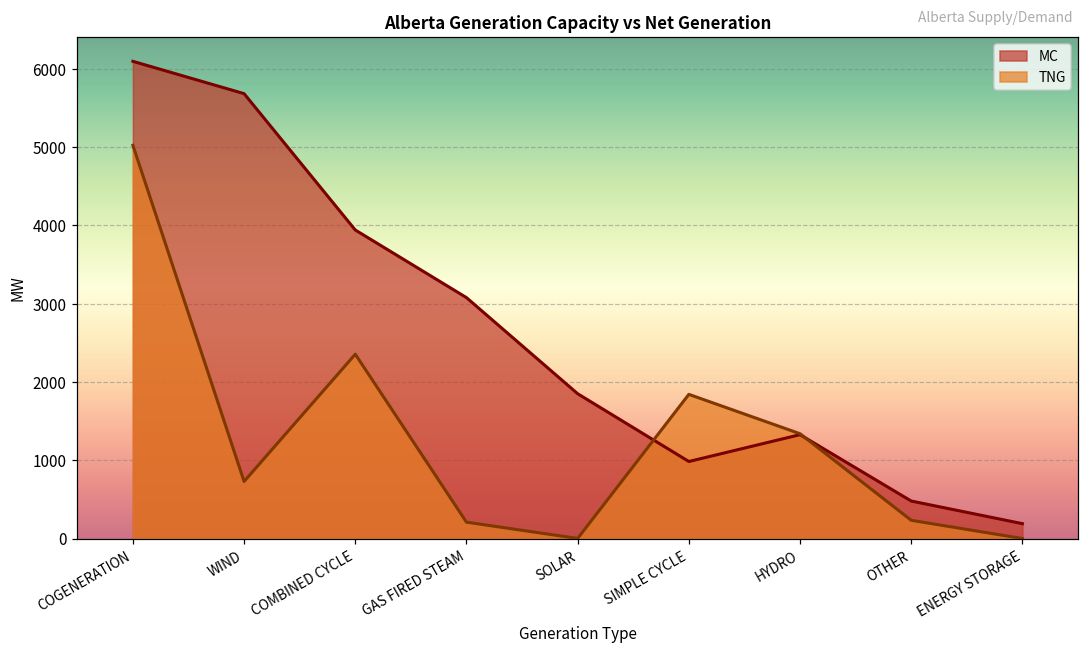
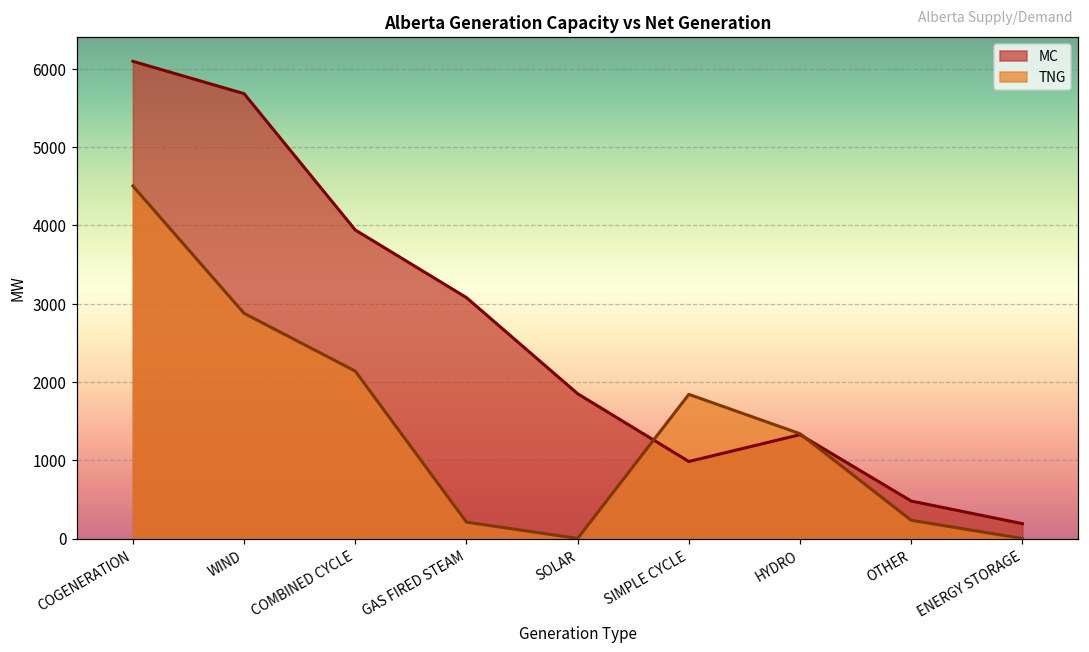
  {
    "MC": {
      "COGENERATION": 6100,
      "WIND": 5700,
      "COMBINED CYCLE": 3900,
      "GAS FIRED STEAM": 3100,
      "SOLAR": 1900,
      "SIMPLE CYCLE": 1000,
      "OTHER": 500,
      "ENERGY STORAGE": 200
    },
    "TNG": {
-     "COGENERATION": 5000,
-     "WIND": 700,
-     "COMBINED CYCLE": 2400,
+     "COGENERATION": 4500,
+     "WIND": 2900,
+     "COMBINED CYCLE": 2100,
      "GAS FIRED STEAM": 200,
      "SOLAR": 0,
      "SIMPLE CYCLE": 1800,
      "OTHER": 200,
      "ENERGY STORAGE": 0
    }
  }
